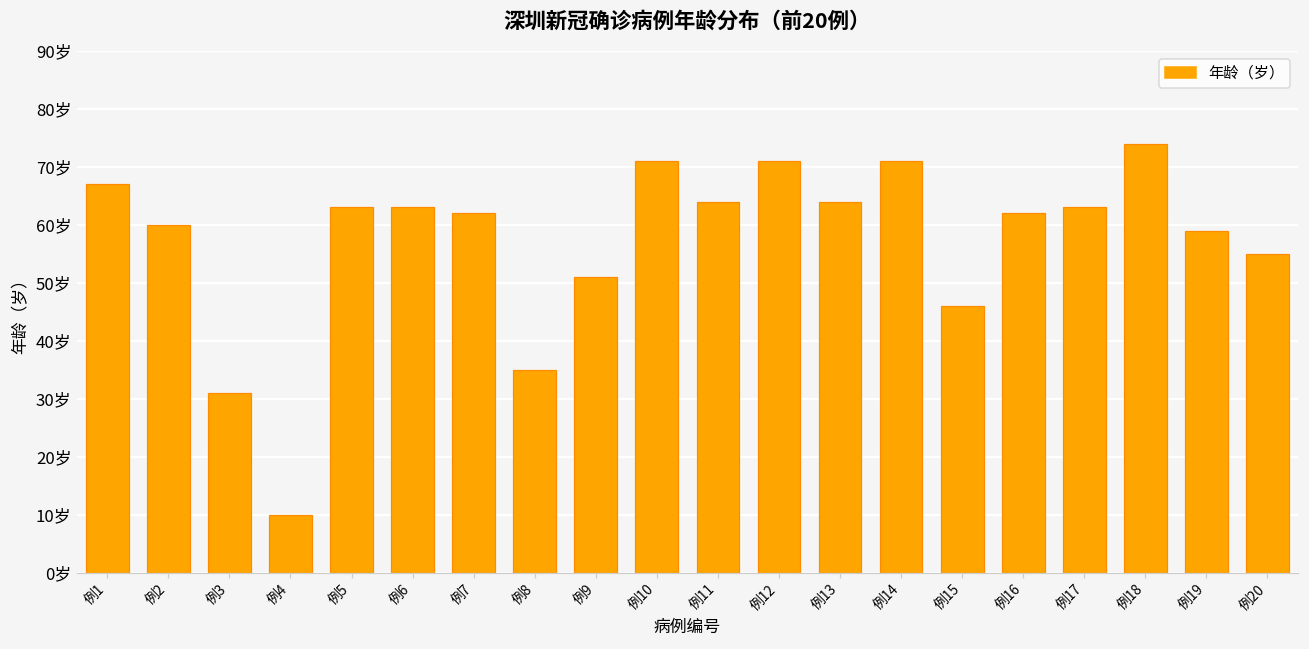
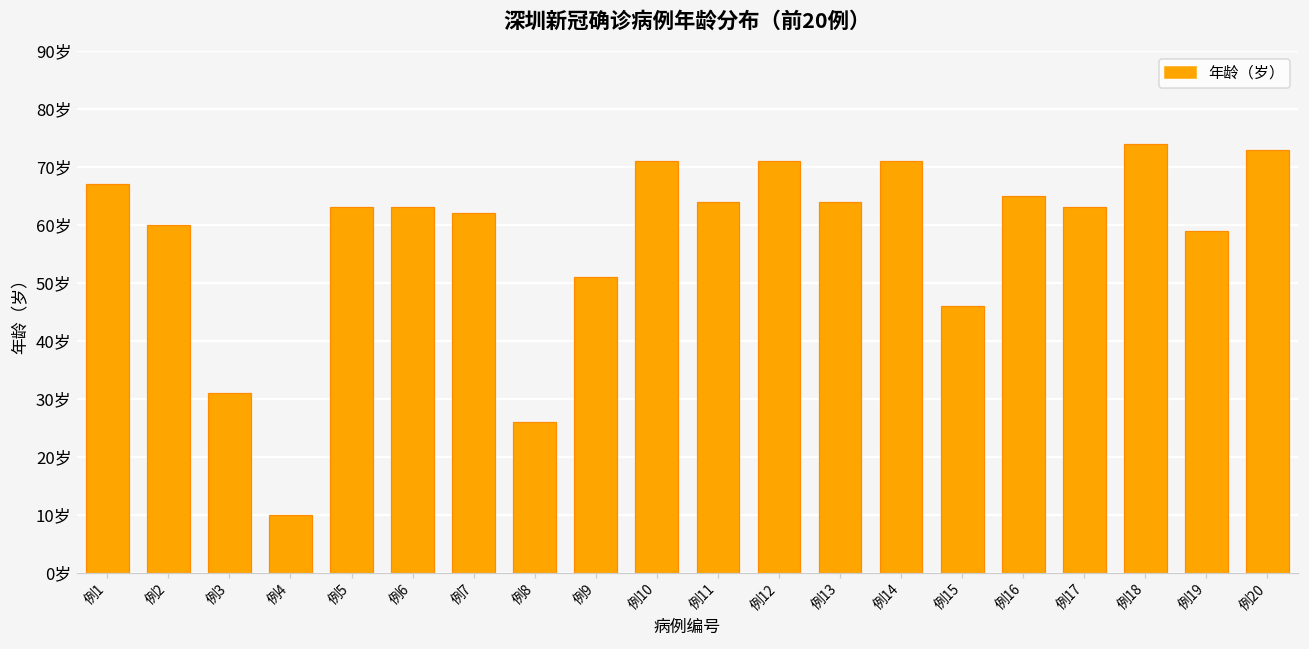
  {
    "例1": "67岁",
    "例2": "60岁",
    "例3": "31岁",
    "例4": "10岁",
    "例5": "63岁",
    "例6": "63岁",
    "例7": "62岁",
-   "例8": "35岁",
+   "例8": "26岁",
    "例9": "51岁",
    "例10": "71岁",
    "例11": "64岁",
    "例12": "71岁",
    "例13": "64岁",
    "例14": "71岁",
    "例15": "46岁",
-   "例16": "62岁",
+   "例16": "65岁",
    "例17": "63岁",
    "例18": "74岁",
    "例19": "59岁",
-   "例20": "55岁"
+   "例20": "73岁"
  }
